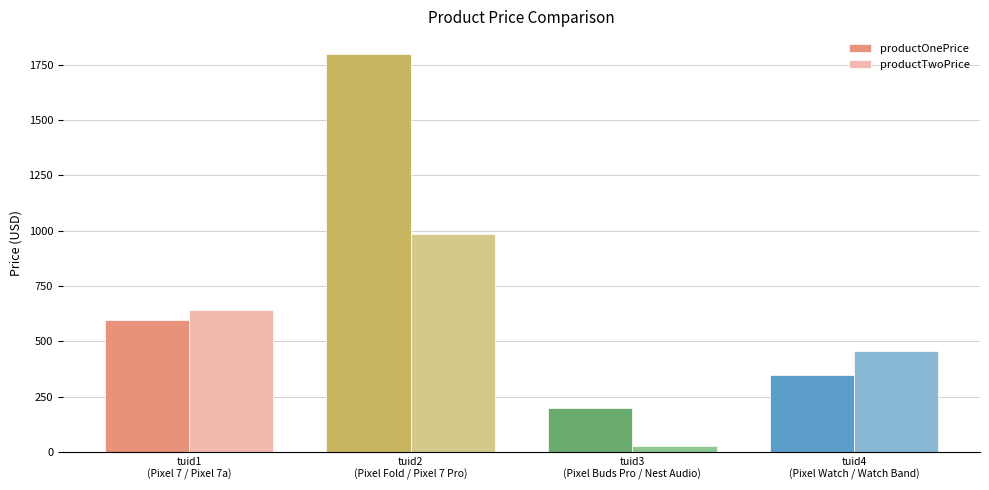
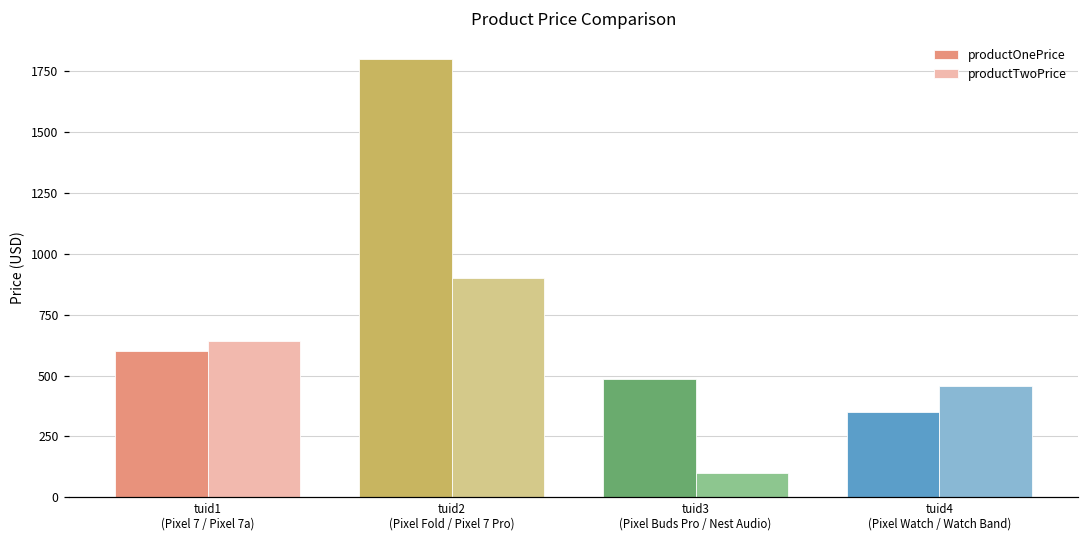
  {
    "productOnePrice": {
      "tuid1 (Pixel 7 / Pixel 7a)": 600,
      "tuid2 (Pixel Fold / Pixel 7 Pro)": 1800,
-     "tuid3 (Pixel Buds Pro / Nest Audio)": 200,
+     "tuid3 (Pixel Buds Pro / Nest Audio)": 490,
      "tuid4 (Pixel Watch / Watch Band)": 350
    },
    "productTwoPrice": {
      "tuid1 (Pixel 7 / Pixel 7a)": 640,
-     "tuid2 (Pixel Fold / Pixel 7 Pro)": 990,
-     "tuid3 (Pixel Buds Pro / Nest Audio)": 30,
+     "tuid2 (Pixel Fold / Pixel 7 Pro)": 900,
+     "tuid3 (Pixel Buds Pro / Nest Audio)": 100,
      "tuid4 (Pixel Watch / Watch Band)": 460
    }
  }
